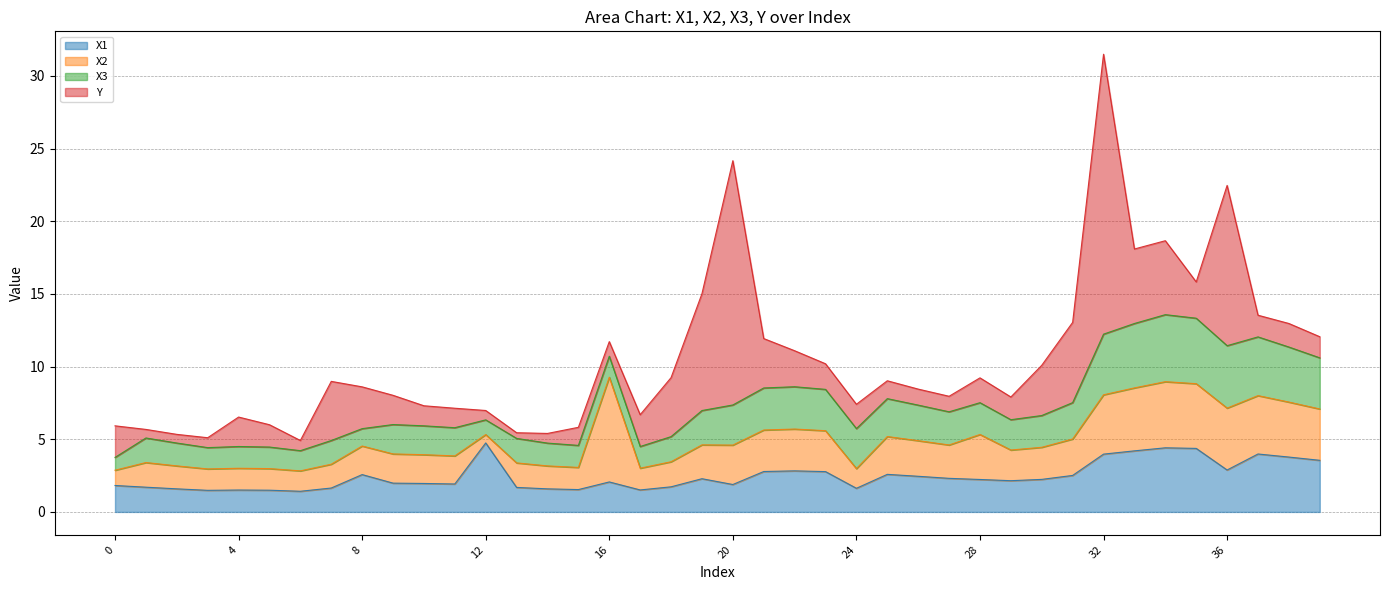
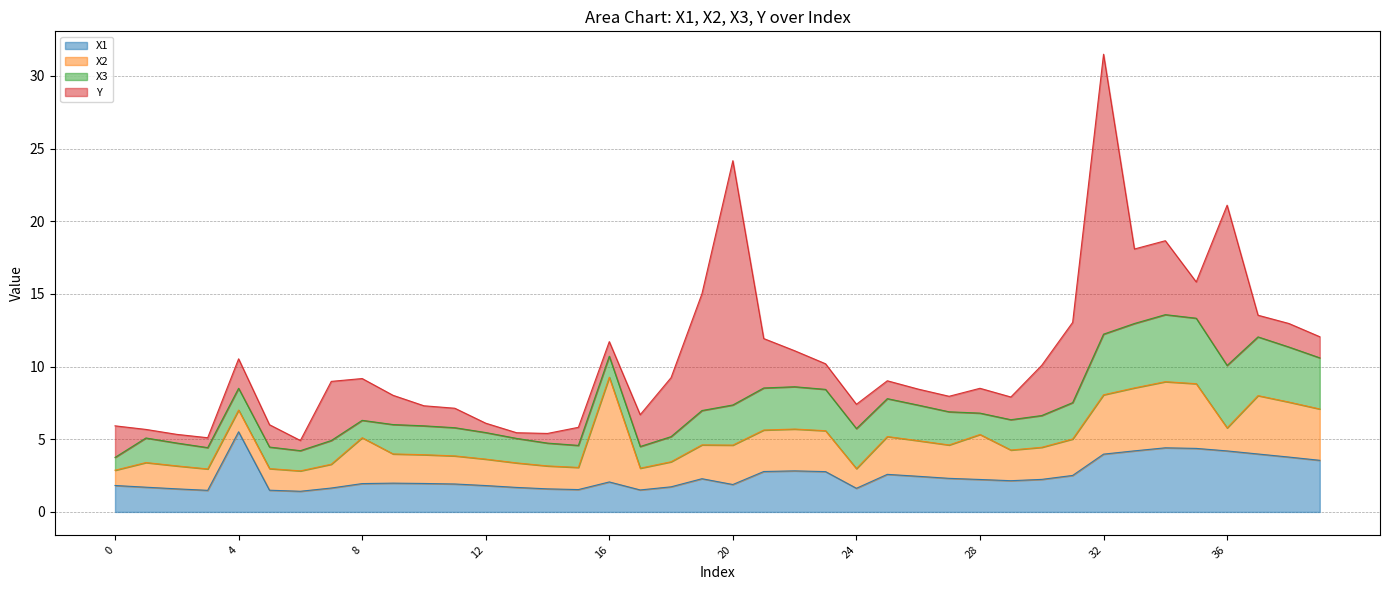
  {
    "X1": {
      "0": 1.8,
-     "4": 1.5,
-     "8": 2.6,
-     "12": 4.7,
+     "4": 5.5,
+     "8": 2.0,
+     "12": 1.8,
      "16": 2.1,
      "20": 1.9,
      "24": 1.6,
      "28": 2.2,
      "32": 4.0,
-     "36": 2.9
+     "36": 4.2
    },
    "X2": {
      "0": 1.1,
      "4": 1.5,
-     "8": 2.0,
-     "12": 0.6,
+     "8": 3.2,
+     "12": 1.8,
      "16": 7.2,
      "20": 2.7,
      "24": 1.4,
      "28": 3.1,
      "32": 4.1,
-     "36": 4.3
+     "36": 1.6
    },
    "X3": {
      "0": 0.9,
      "4": 1.5,
      "8": 1.2,
-     "12": 1.0,
+     "12": 1.8,
      "16": 1.4,
      "20": 2.8,
      "24": 2.8,
-     "28": 2.2,
+     "28": 1.5,
      "32": 4.2,
      "36": 4.3
    },
    "Y": {
      "0": 2.2,
      "4": 2.0,
      "8": 2.9,
      "12": 0.6,
      "16": 1.0,
      "20": 16.8,
      "24": 1.7,
      "28": 1.7,
      "32": 19.3,
      "36": 11.0
    }
  }
